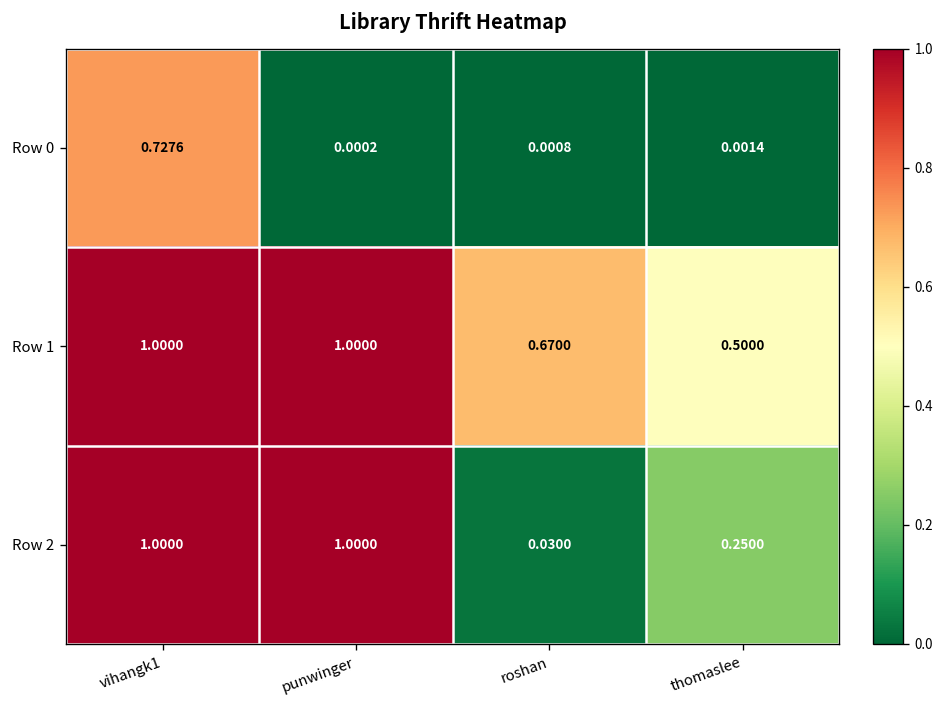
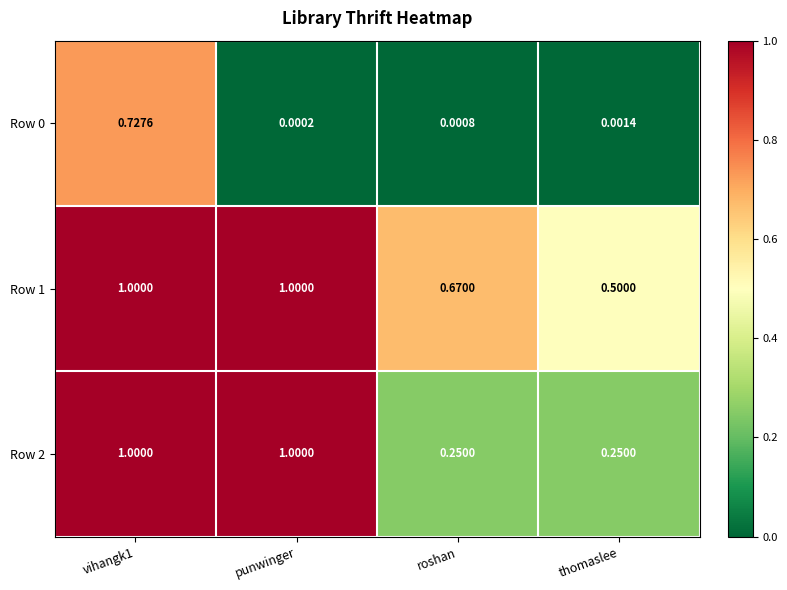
  {
    "Row 0": {
      "vihangk1": 0.7276,
      "punwinger": 0.0002,
      "roshan": 0.0008,
      "thomaslee": 0.0014
    },
    "Row 1": {
      "vihangk1": 1.0000,
      "punwinger": 1.0000,
      "roshan": 0.6700,
      "thomaslee": 0.5000
    },
    "Row 2": {
      "vihangk1": 1.0000,
      "punwinger": 1.0000,
-     "roshan": 0.0300,
+     "roshan": 0.2500,
      "thomaslee": 0.2500
    }
  }
